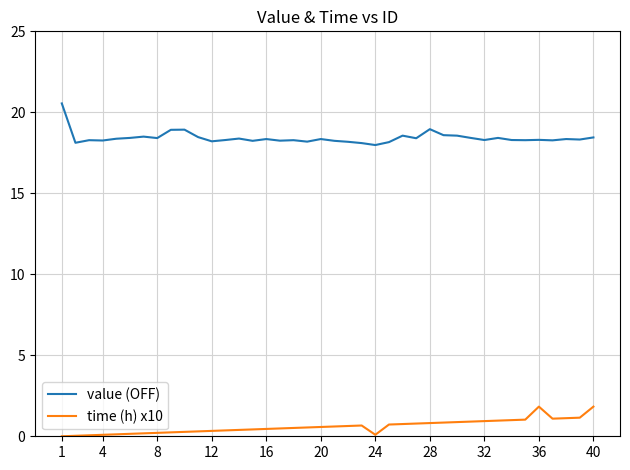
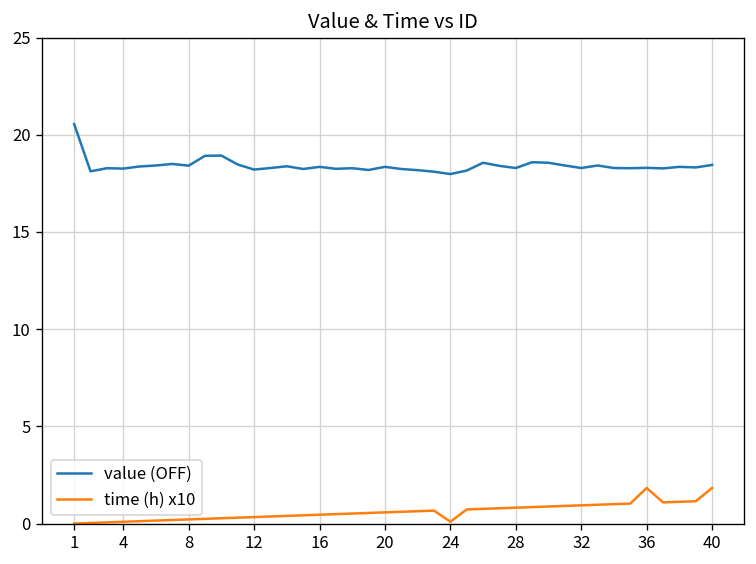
  {
    "value (OFF)": {
      "1": 20.6,
      "4": 18.3,
      "8": 18.4,
      "12": 18.2,
      "16": 18.4,
      "20": 18.4,
      "24": 18.0,
-     "28": 19.0,
+     "28": 18.3,
      "32": 18.3,
      "36": 18.3,
      "40": 18.5
    },
    "time (h) x10": {
      "1": 0.0,
      "4": 0.1,
      "8": 0.2,
      "12": 0.3,
      "16": 0.5,
      "20": 0.6,
      "24": 0.1,
      "28": 0.8,
      "32": 0.9,
      "36": 1.8,
      "40": 1.8
    }
  }
